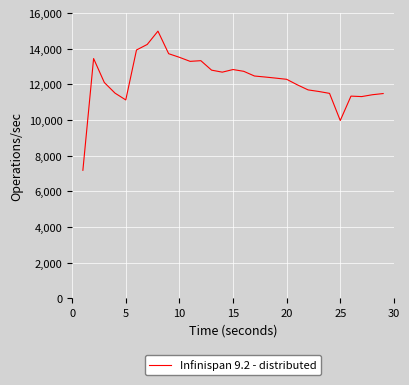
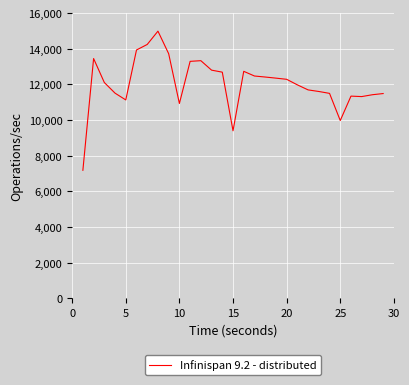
  {
    "5": "11,100",
-   "10": "13,500",
-   "15": "12,800",
+   "10": "10,900",
+   "15": "9,400",
    "20": "12,300",
    "25": "10,000"
  }
